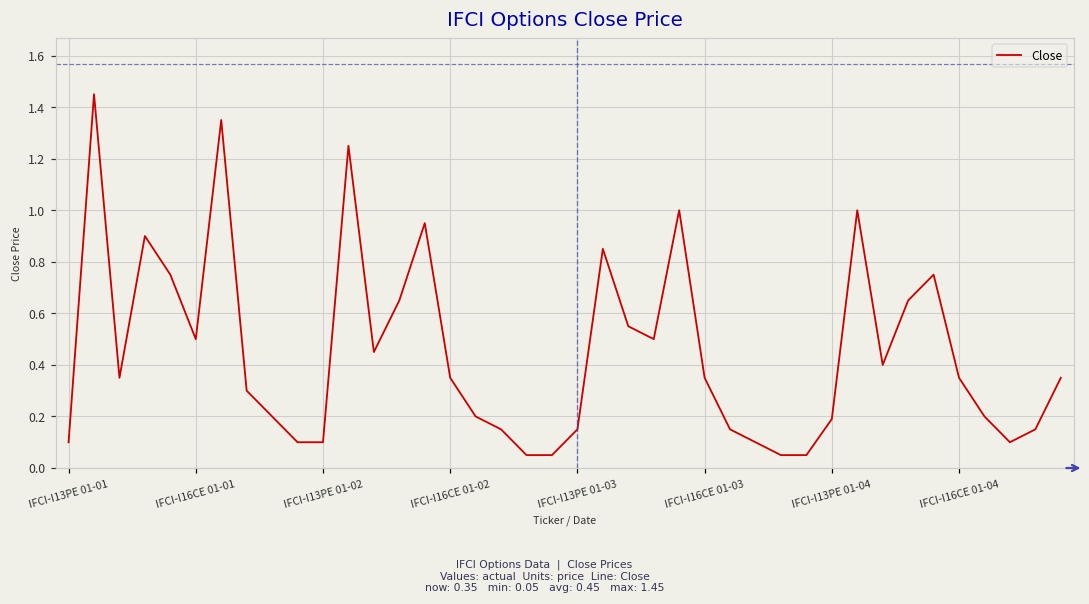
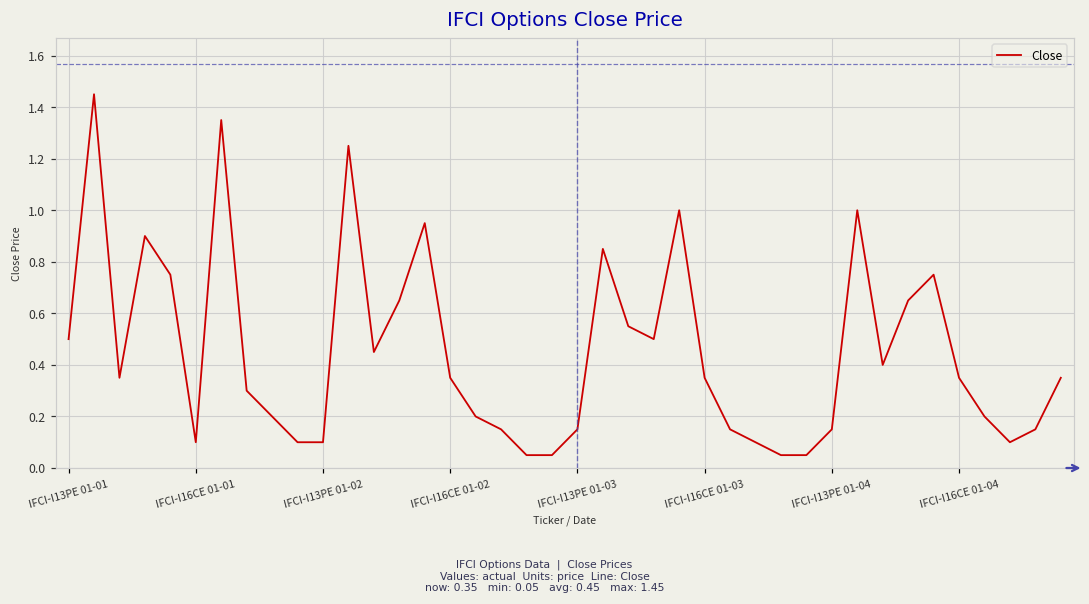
  {
-   "IFCI-I13PE 01-01": 0.1,
-   "IFCI-I16CE 01-01": 0.5,
+   "IFCI-I13PE 01-01": 0.5,
+   "IFCI-I16CE 01-01": 0.1,
    "IFCI-I13PE 01-02": 0.10,
    "IFCI-I16CE 01-02": 0.35,
    "IFCI-I13PE 01-03": 0.15,
    "IFCI-I16CE 01-03": 0.35,
-   "IFCI-I13PE 01-04": 0.19,
+   "IFCI-I13PE 01-04": 0.15,
    "IFCI-I16CE 01-04": 0.35
  }
